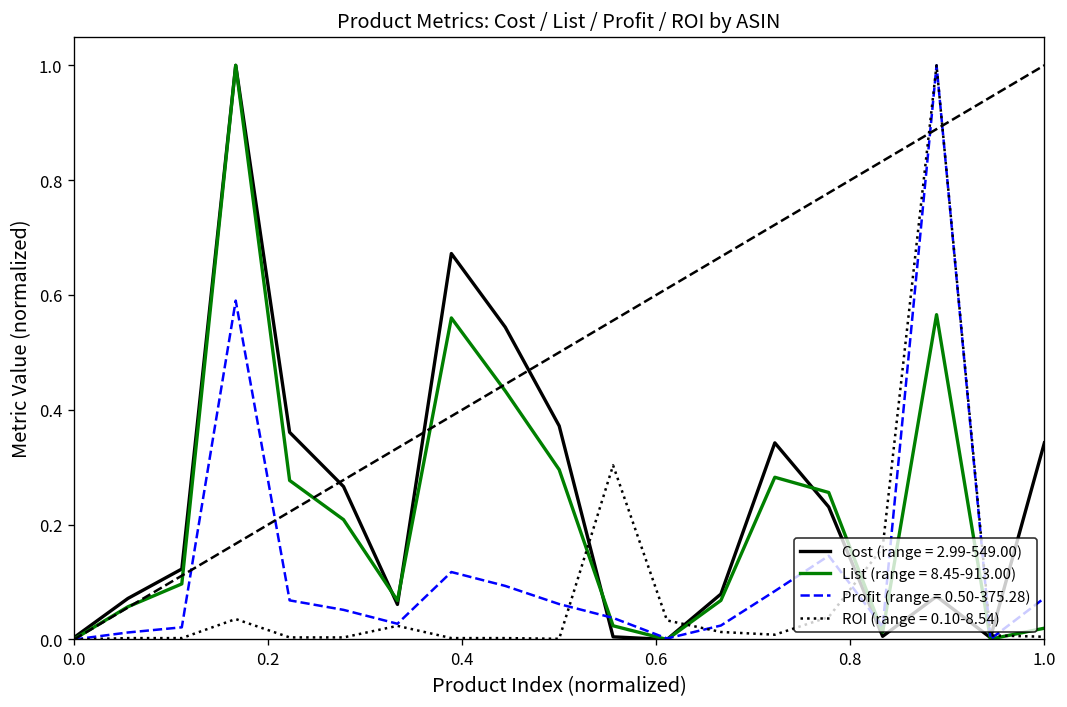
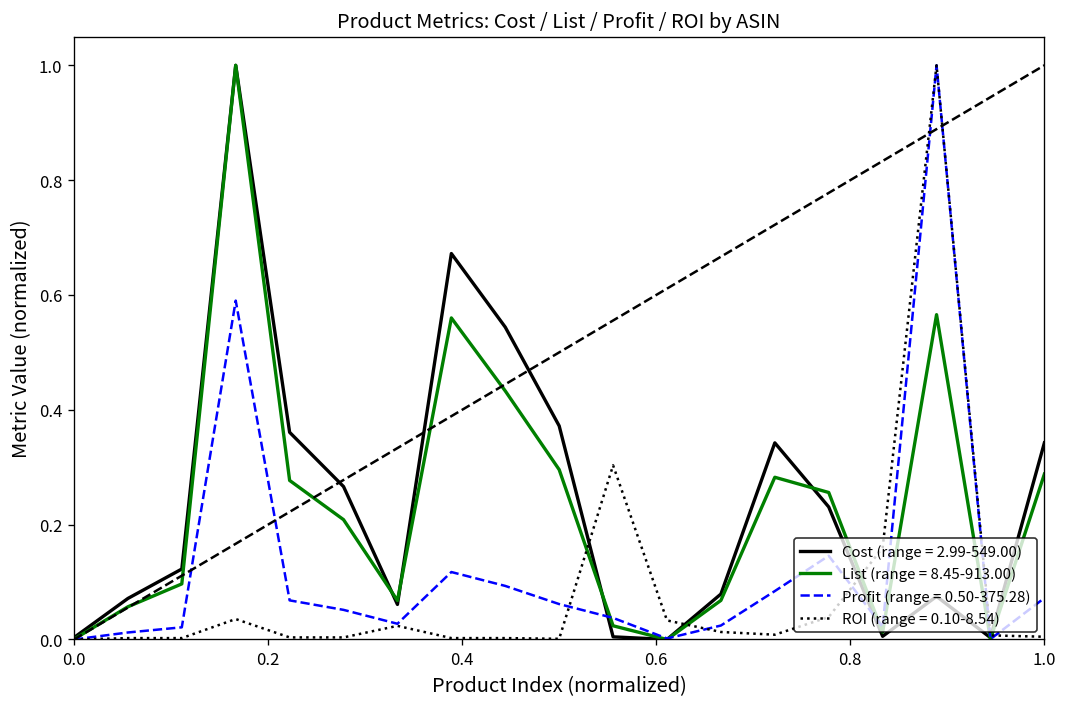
  {
    "List (range = 8.45-913.00)": {
-     "1.0": 0.02
+     "1.0": 0.29
    },
    "Profit (range = 0.50-375.28)": {
      "1.0": 0.07
    }
  }
